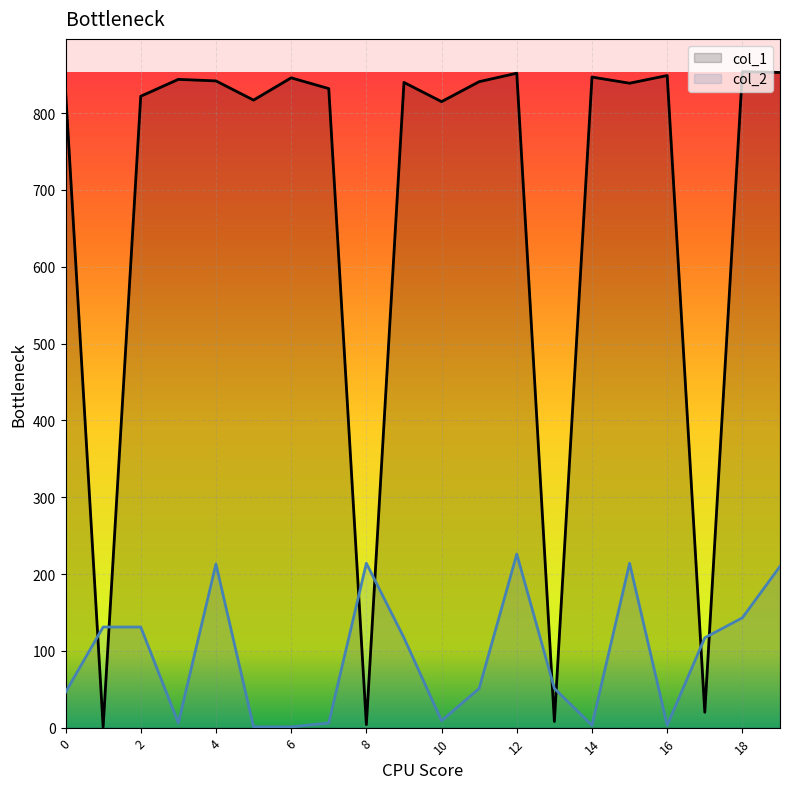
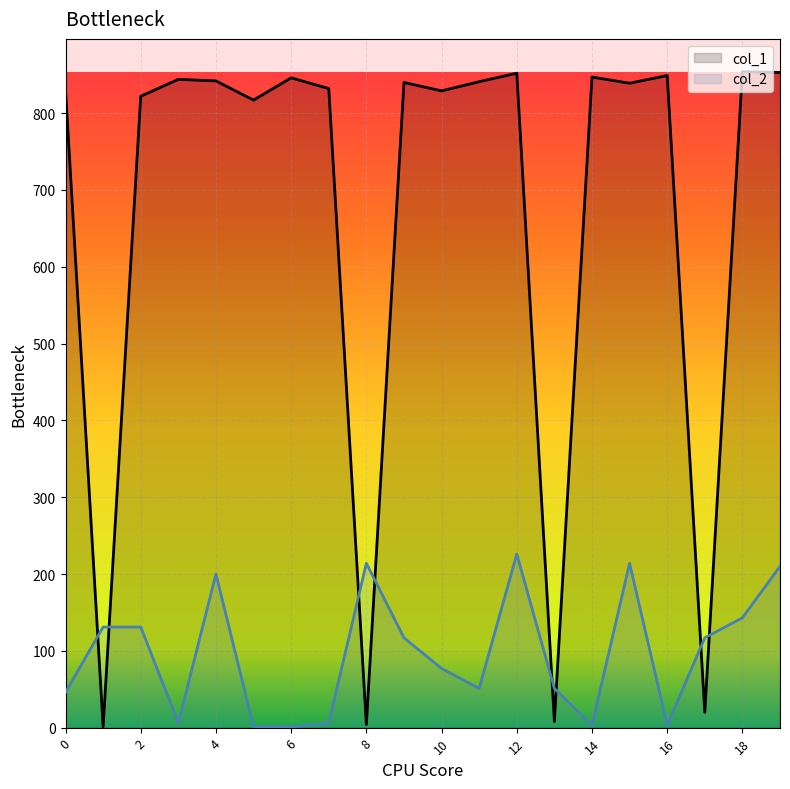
  {
    "col_1": {
      "0": 830,
      "2": 820,
      "4": 840,
      "6": 850,
      "8": 0,
-     "10": 820,
+     "10": 830,
      "12": 850,
      "14": 850,
      "16": 850
    },
    "col_2": {
      "0": 50,
      "2": 130,
-     "4": 210,
+     "4": 200,
      "6": 0,
      "8": 210,
-     "10": 10,
+     "10": 80,
      "12": 230,
      "14": 0,
      "16": 0,
      "18": 140
    }
  }
